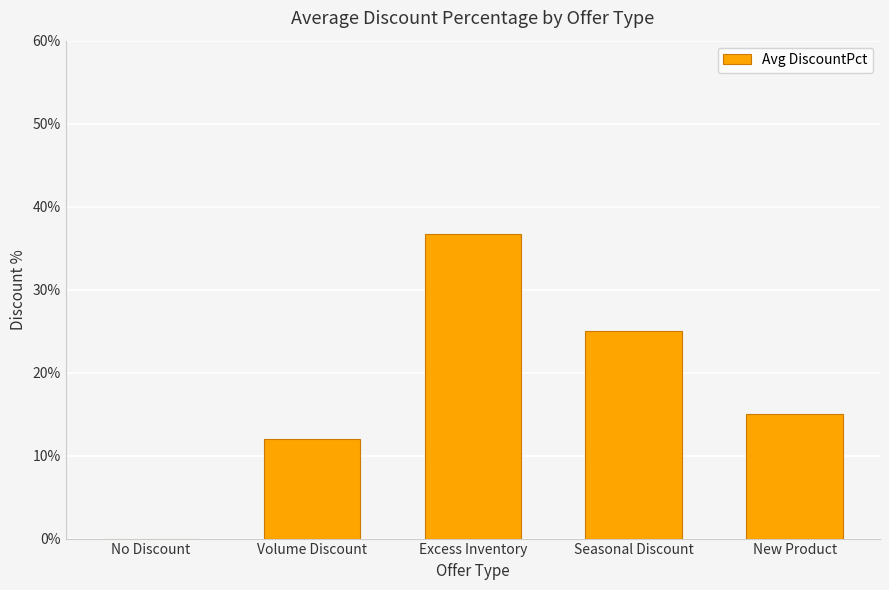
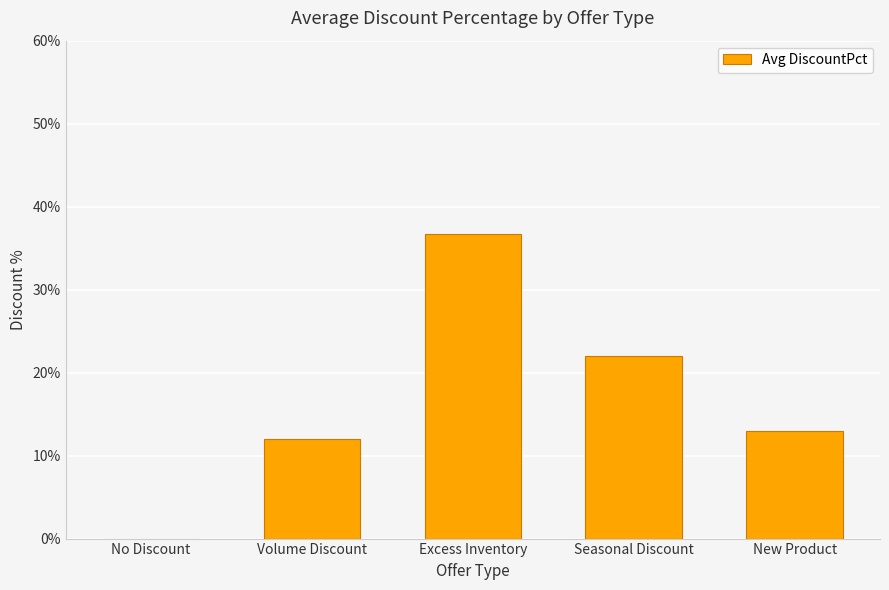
  {
    "No Discount": "0%",
    "Volume Discount": "12%",
    "Excess Inventory": "37%",
-   "Seasonal Discount": "25%",
-   "New Product": "15%"
+   "Seasonal Discount": "22%",
+   "New Product": "13%"
  }
